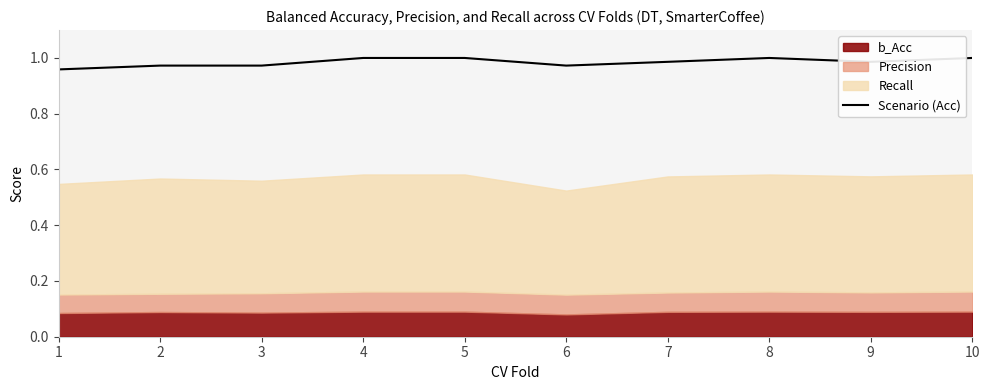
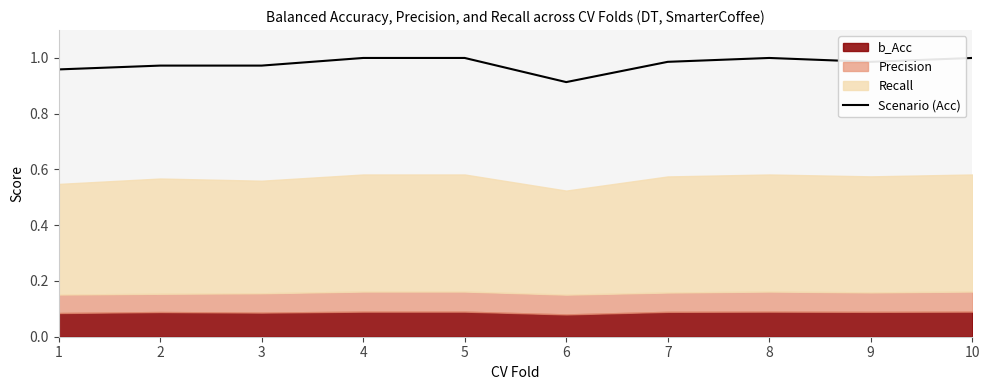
  {
    "Scenario (Acc)": {
      "1": 0.96,
      "2": 0.97,
      "3": 0.97,
      "4": 1.00,
      "5": 1.00,
-     "6": 0.97,
+     "6": 0.91,
      "7": 0.99,
      "8": 1.00,
      "10": 1.00
    },
    "b_Acc": {
      "1": 0.09,
      "2": 0.09,
      "3": 0.09,
      "4": 0.09,
      "5": 0.09,
      "6": 0.08,
      "7": 0.09,
      "8": 0.09,
      "9": 0.09,
      "10": 0.09
    },
    "Precision": {
      "1": 0.07,
      "2": 0.07,
      "3": 0.07,
      "4": 0.07,
      "5": 0.07,
      "6": 0.07,
      "7": 0.07,
      "8": 0.07,
      "9": 0.07,
      "10": 0.07
    },
    "Recall": {
      "1": 0.40,
      "2": 0.41,
      "3": 0.40,
      "4": 0.42,
      "5": 0.42,
      "6": 0.37,
      "7": 0.42,
      "8": 0.42,
      "9": 0.42,
      "10": 0.42
    }
  }
